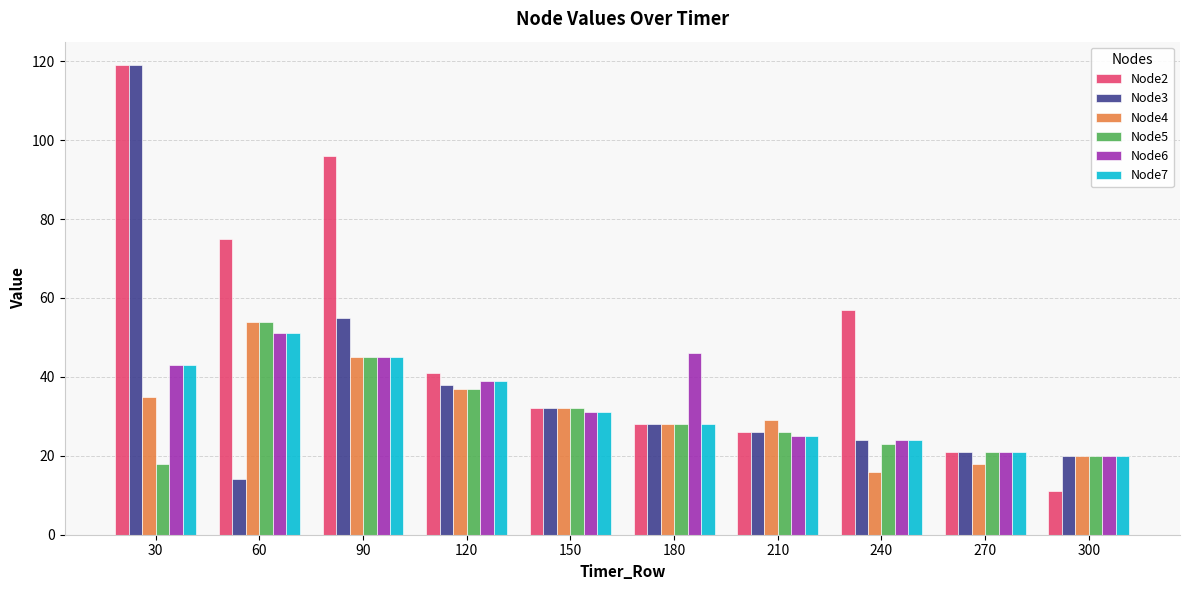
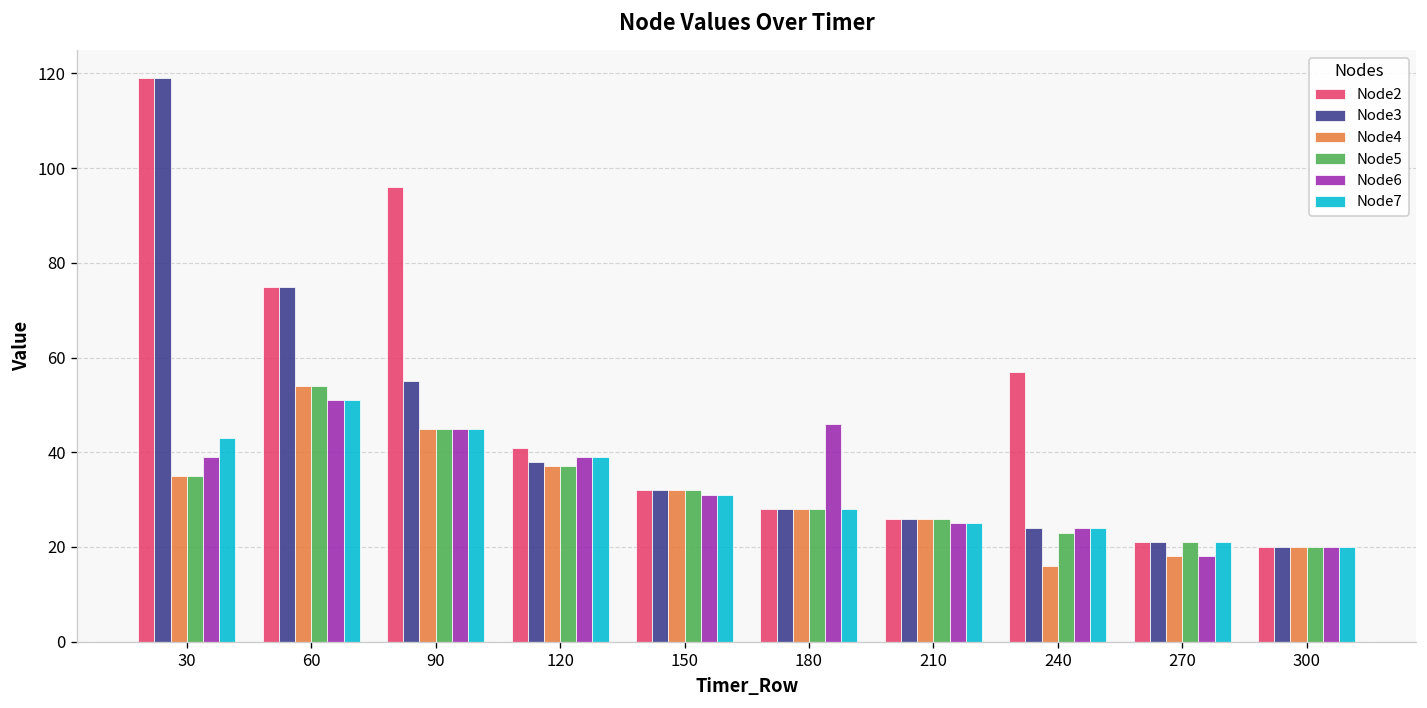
  {
    "Node2": {
      "30": 119,
      "60": 75,
      "90": 96,
      "120": 41,
      "150": 32,
      "180": 28,
      "210": 26,
      "240": 57,
      "270": 21,
-     "300": 11
+     "300": 20
    },
    "Node3": {
      "30": 119,
-     "60": 14,
+     "60": 75,
      "90": 55,
      "120": 38,
      "150": 32,
      "180": 28,
      "210": 26,
      "240": 24,
      "270": 21,
      "300": 20
    },
    "Node4": {
      "30": 35,
      "60": 54,
      "90": 45,
      "120": 37,
      "150": 32,
      "180": 28,
-     "210": 29,
+     "210": 26,
      "240": 16,
      "270": 18,
      "300": 20
    },
    "Node5": {
-     "30": 18,
+     "30": 35,
      "60": 54,
      "90": 45,
      "120": 37,
      "150": 32,
      "180": 28,
      "210": 26,
      "240": 23,
      "270": 21,
      "300": 20
    },
    "Node6": {
-     "30": 43,
+     "30": 39,
      "60": 51,
      "90": 45,
      "120": 39,
      "150": 31,
      "180": 46,
      "210": 25,
      "240": 24,
-     "270": 21,
+     "270": 18,
      "300": 20
    },
    "Node7": {
      "30": 43,
      "60": 51,
      "90": 45,
      "120": 39,
      "150": 31,
      "180": 28,
      "210": 25,
      "240": 24,
      "270": 21,
      "300": 20
    }
  }
